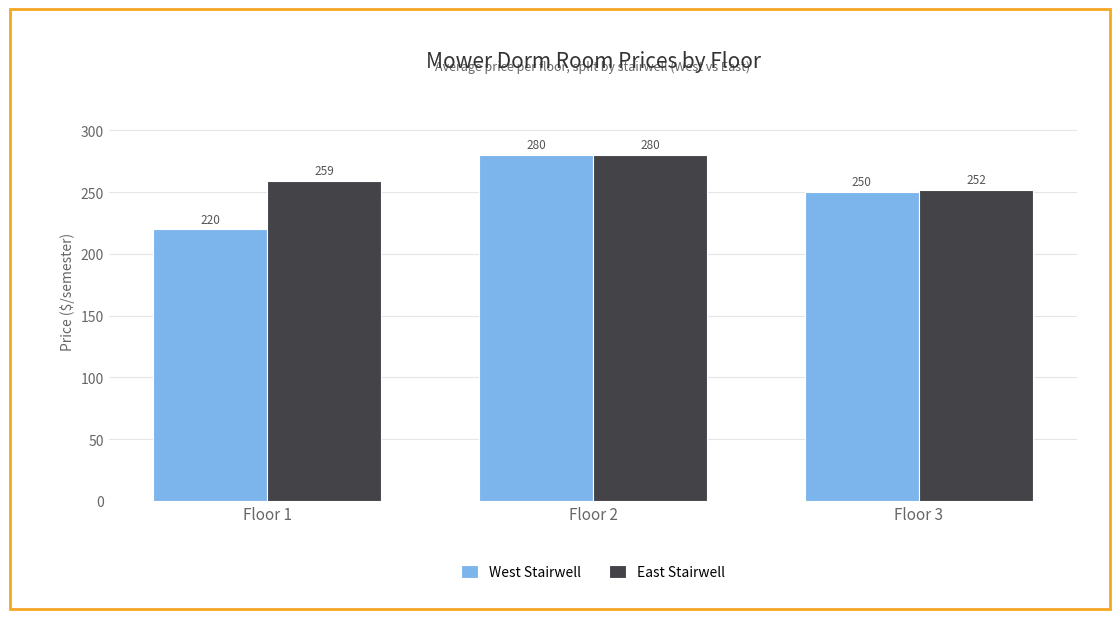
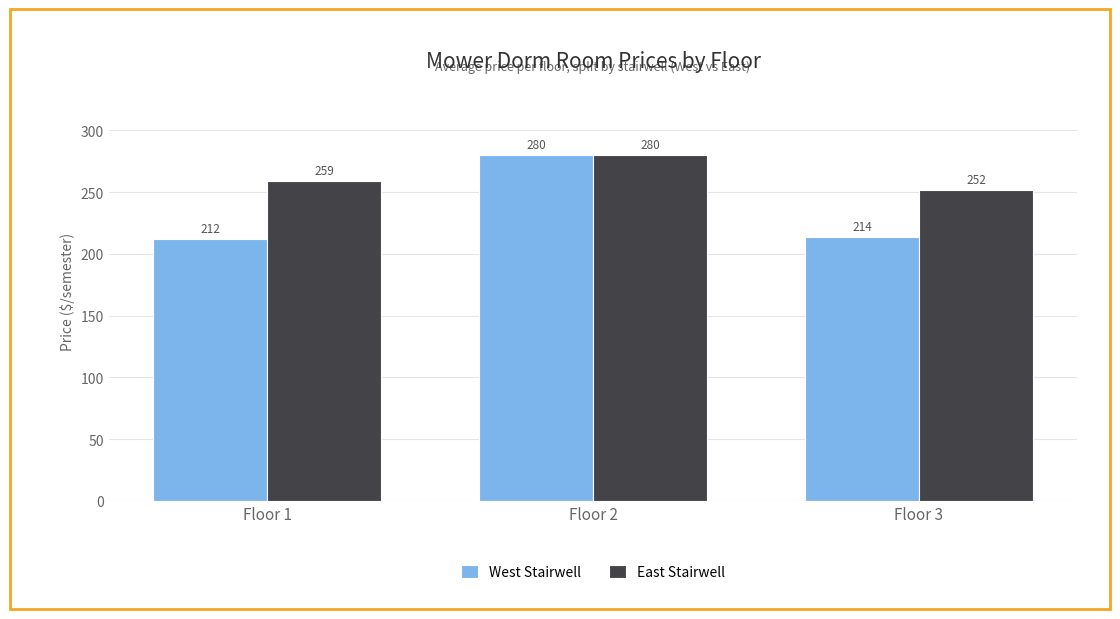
  {
    "West Stairwell": {
-     "Floor 1": 220,
+     "Floor 1": 212,
      "Floor 2": 280,
-     "Floor 3": 250
+     "Floor 3": 214
    },
    "East Stairwell": {
      "Floor 1": 259,
      "Floor 2": 280,
      "Floor 3": 252
    }
  }
